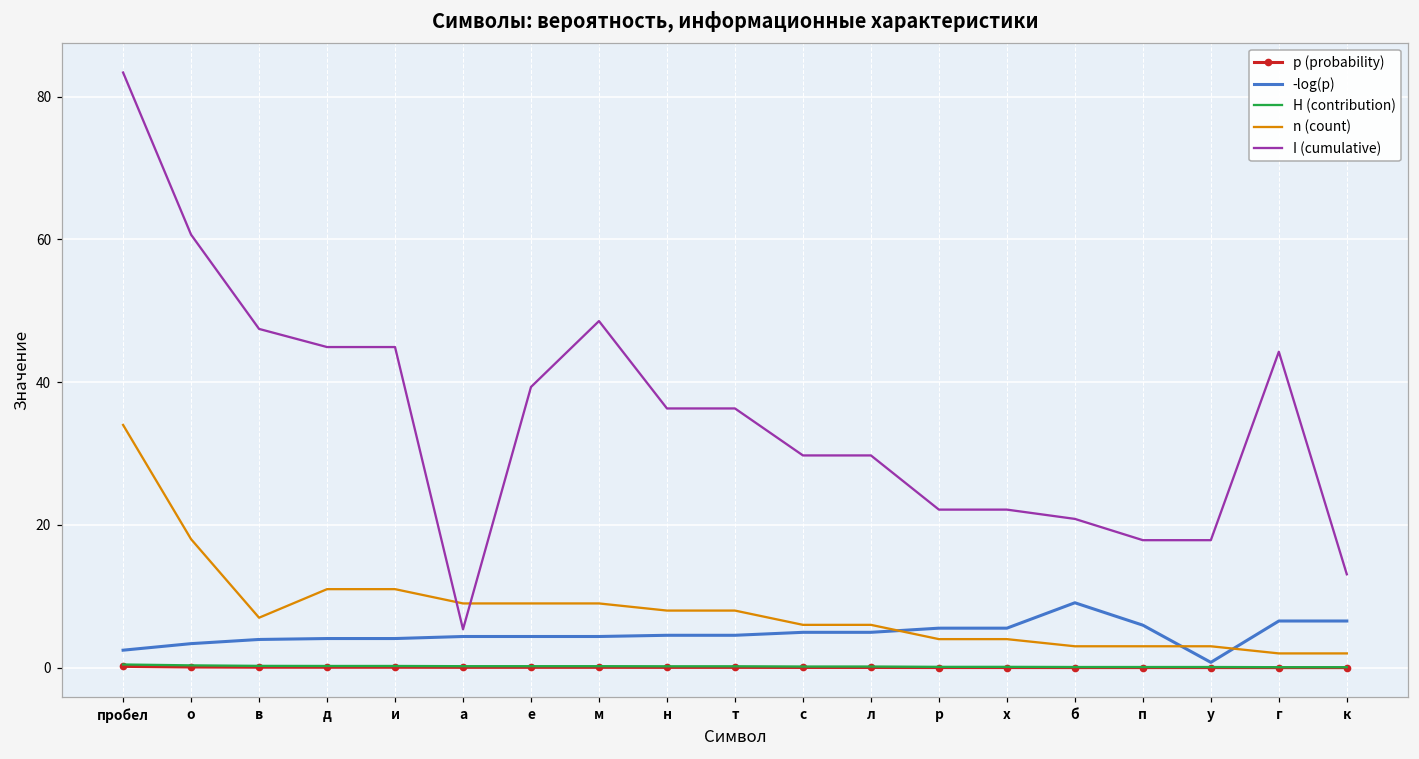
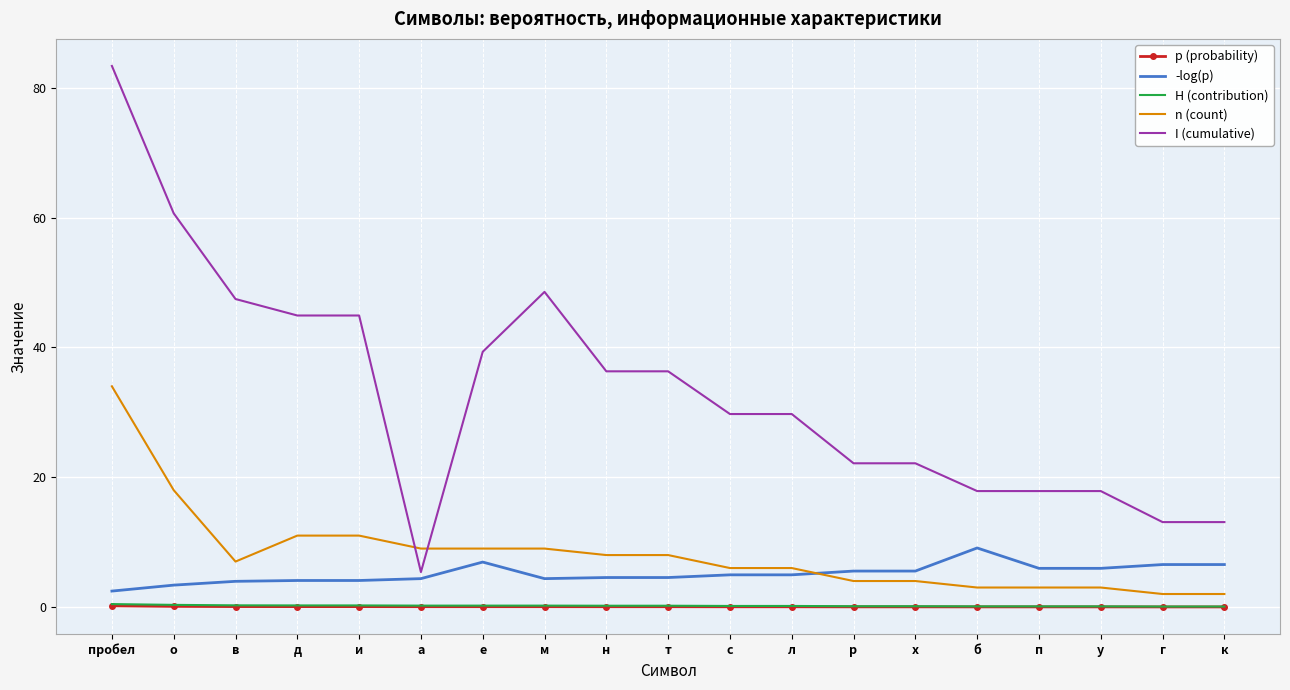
  {
    "-log(p)": {
      "пробел": 2,
      "о": 3,
      "в": 4,
      "д": 4,
      "и": 4,
      "а": 4,
-     "е": 4,
+     "е": 7,
      "м": 4,
      "н": 5,
      "т": 5,
      "с": 5,
      "л": 5,
      "р": 6,
      "х": 6,
      "б": 9,
      "п": 6,
-     "у": 1,
+     "у": 6,
      "г": 7,
      "к": 7
    },
    "n (count)": {
      "пробел": 34,
      "о": 18,
      "в": 7,
      "д": 11,
      "и": 11,
      "а": 9,
      "е": 9,
      "м": 9,
      "н": 8,
      "т": 8,
      "с": 6,
      "л": 6,
      "р": 4,
      "х": 4,
      "б": 3,
      "п": 3,
      "у": 3,
      "г": 2,
      "к": 2
    },
    "I (cumulative)": {
      "пробел": 83,
      "о": 61,
      "в": 47,
      "д": 45,
      "и": 45,
      "а": 5,
      "е": 39,
      "м": 49,
      "н": 36,
      "т": 36,
      "с": 30,
      "л": 30,
      "р": 22,
      "х": 22,
-     "б": 21,
+     "б": 18,
      "п": 18,
      "у": 18,
-     "г": 44,
+     "г": 13,
      "к": 13
    }
  }
